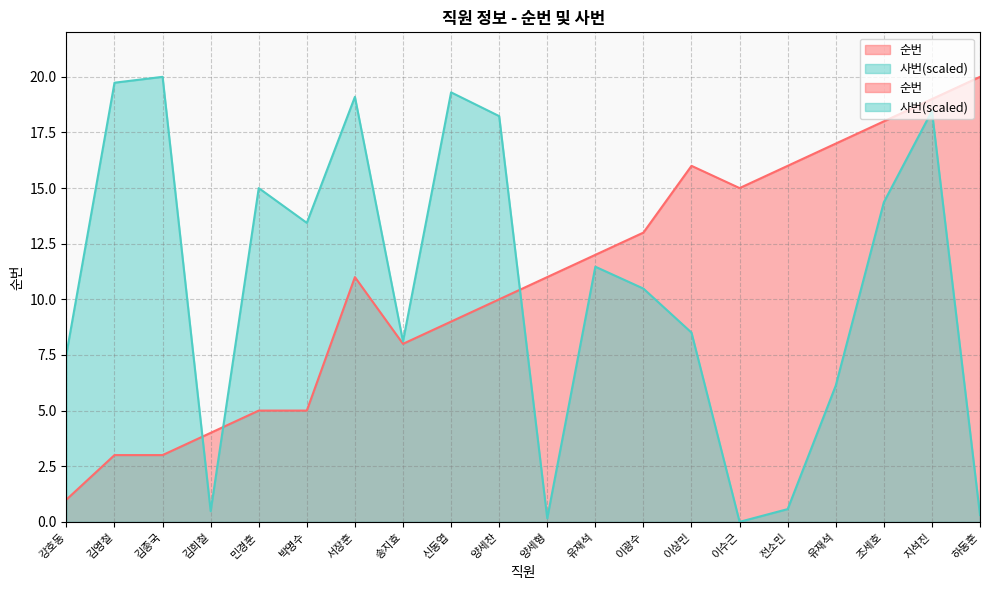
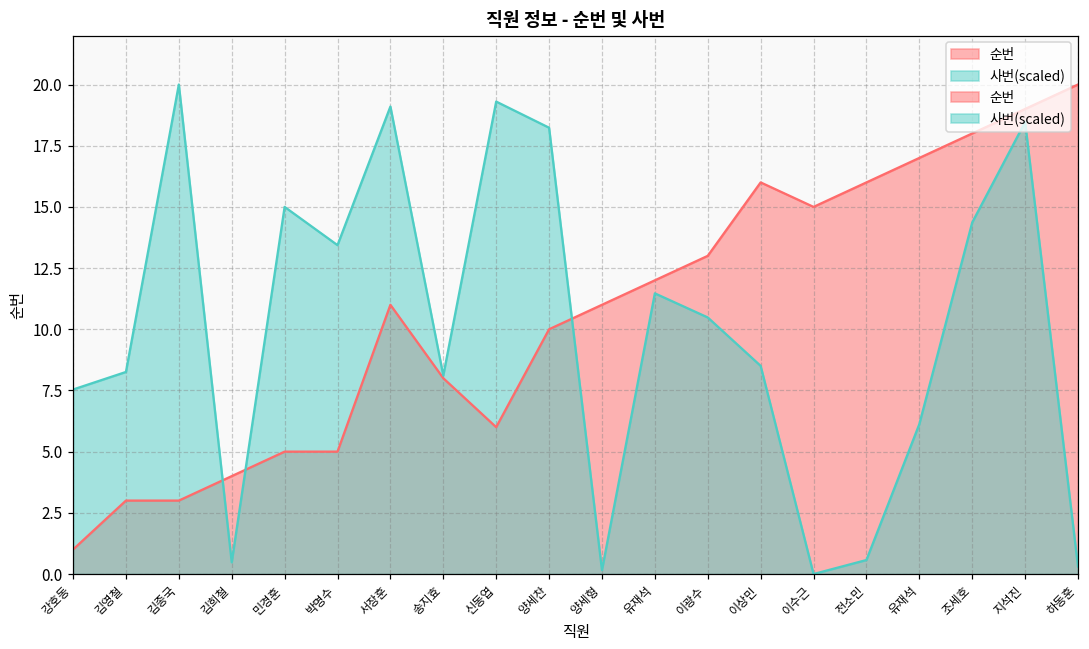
  {
    "순번": {
      "강호동": 1,
      "김영철": 3,
      "김종국": 3,
      "김희철": 4,
      "민경훈": 5,
      "박명수": 5,
      "서장훈": 11,
-     "신동엽": 9,
+     "신동엽": 6,
      "양세찬": 10,
      "양세형": 11,
      "이광수": 13,
      "이상민": 16,
      "이수근": 15,
      "전소민": 16,
      "조세호": 18,
      "하동훈": 20
    },
    "사번(scaled)": {
      "강호동": 7.5,
-     "김영철": 19.7,
+     "김영철": 8.3,
      "김종국": 20.0,
      "김희철": 0.5,
      "민경훈": 15.0,
      "박명수": 13.4,
      "서장훈": 19.1,
      "신동엽": 19.3,
      "양세찬": 18.2,
      "양세형": 0.2,
      "이광수": 10.5,
      "이상민": 8.5,
      "이수근": 0.0,
      "전소민": 0.6,
      "조세호": 14.4,
      "하동훈": 0.3
    }
  }
